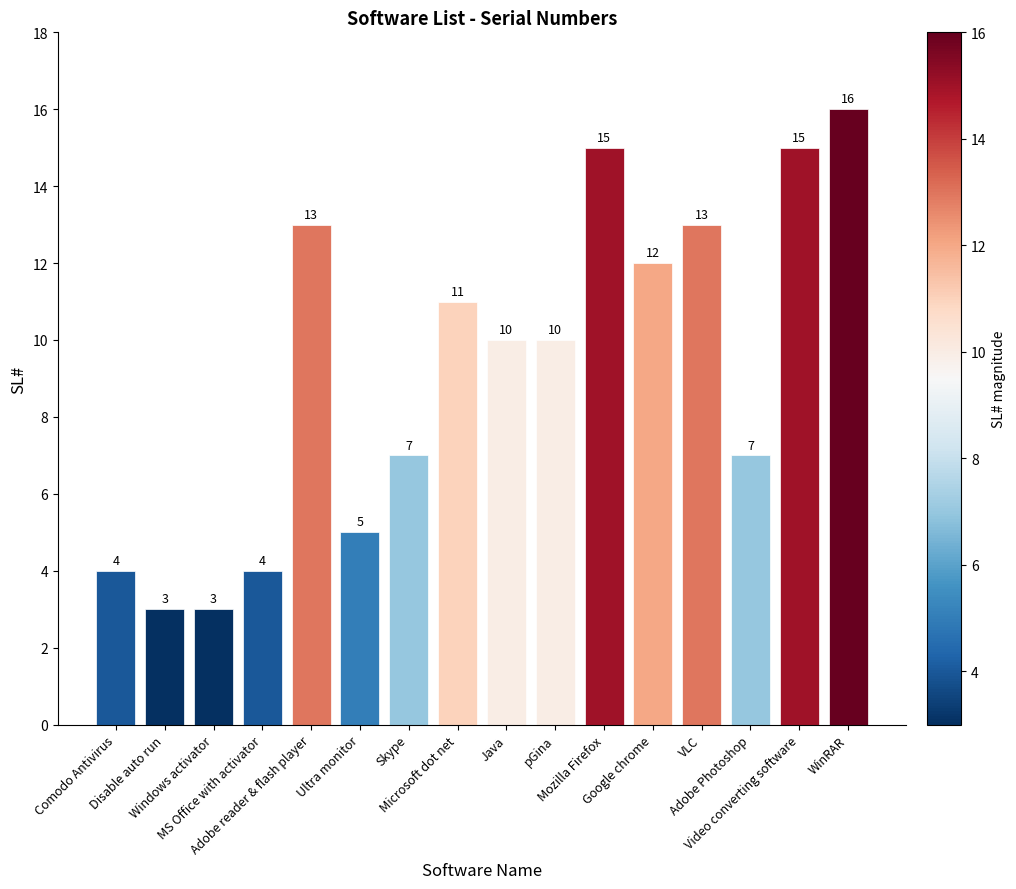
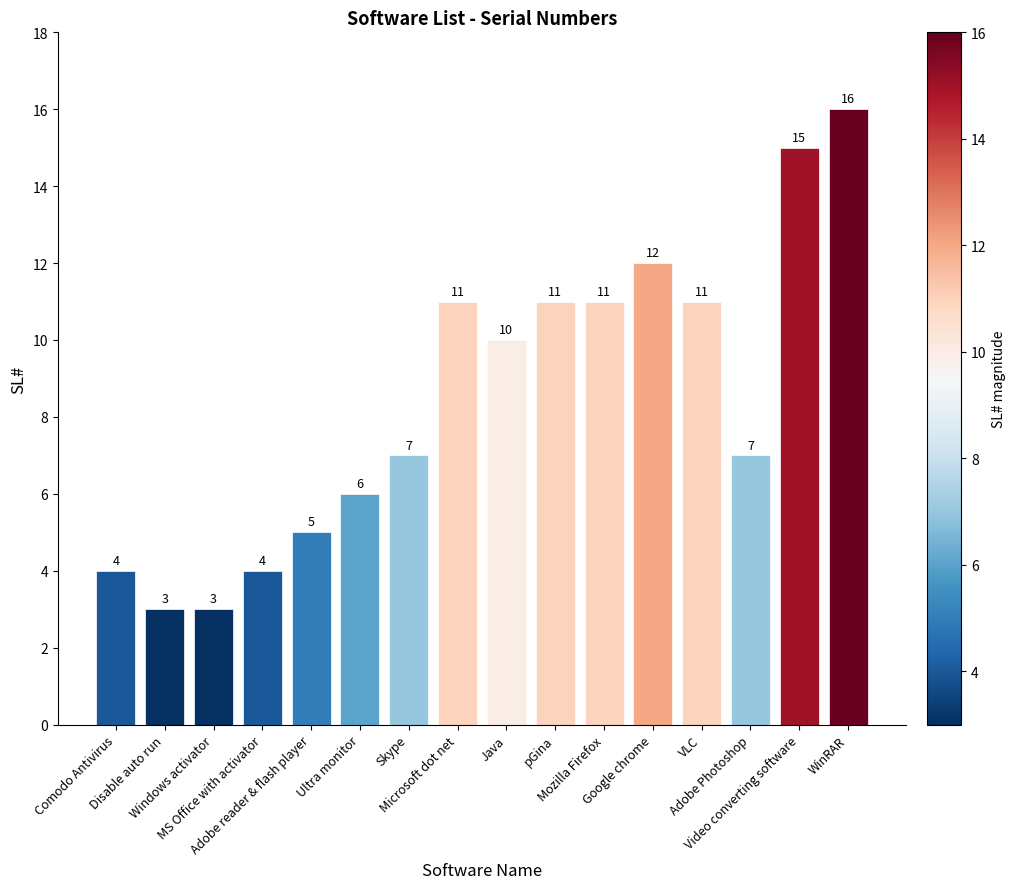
  {
    "Comodo Antivirus": 4,
    "Disable auto run": 3,
    "Windows activator": 3,
    "MS Office with activator": 4,
-   "Adobe reader & flash player": 13,
-   "Ultra monitor": 5,
+   "Adobe reader & flash player": 5,
+   "Ultra monitor": 6,
    "Skype": 7,
    "Microsoft dot net": 11,
    "Java": 10,
-   "pGina": 10,
-   "Mozilla Firefox": 15,
+   "pGina": 11,
+   "Mozilla Firefox": 11,
    "Google chrome": 12,
-   "VLC": 13,
+   "VLC": 11,
    "Adobe Photoshop": 7,
    "Video converting software": 15,
    "WinRAR": 16
  }
